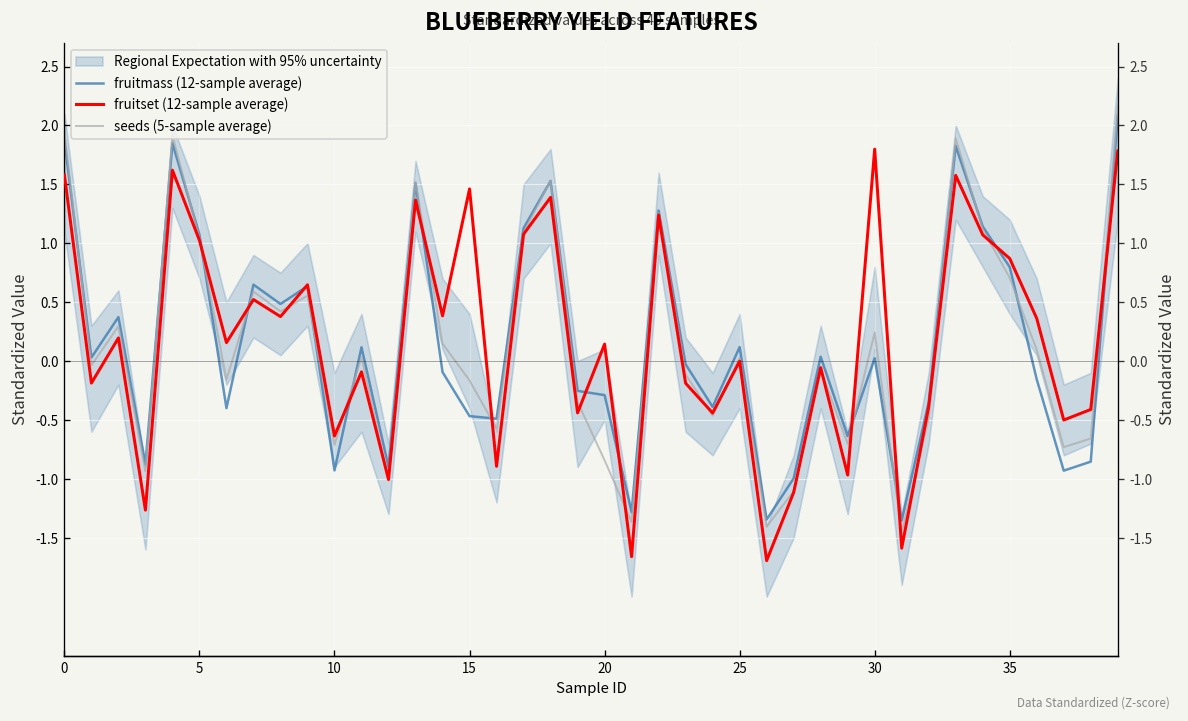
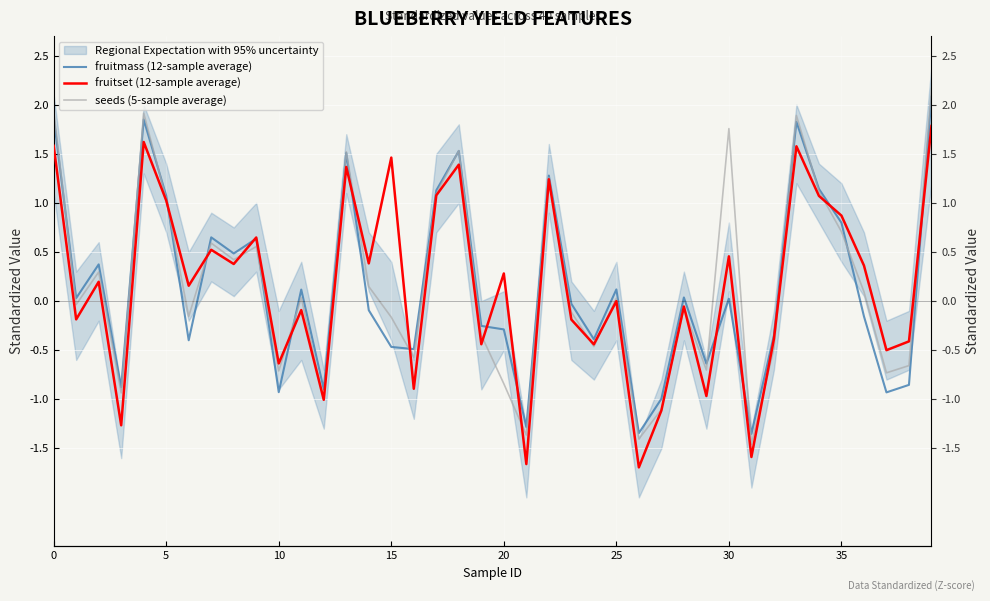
  {
    "fruitset (12-sample average)": {
      "0": 1.6,
      "10": -0.6,
      "15": 1.5,
-     "20": 0.1,
+     "20": 0.3,
      "25": 0.0,
-     "30": 1.8,
+     "30": 0.5,
      "35": 0.9
    },
    "seeds (5-sample average)": {
      "0": 1.9,
      "10": -0.7,
      "15": -0.2,
      "20": -0.8,
      "25": 0.0,
-     "30": 0.2,
+     "30": 1.8,
      "35": 0.7
    }
  }
